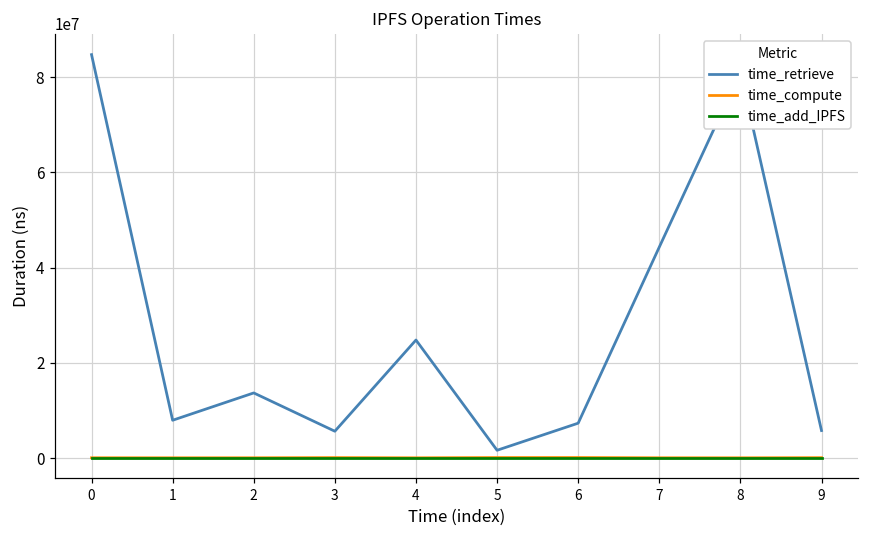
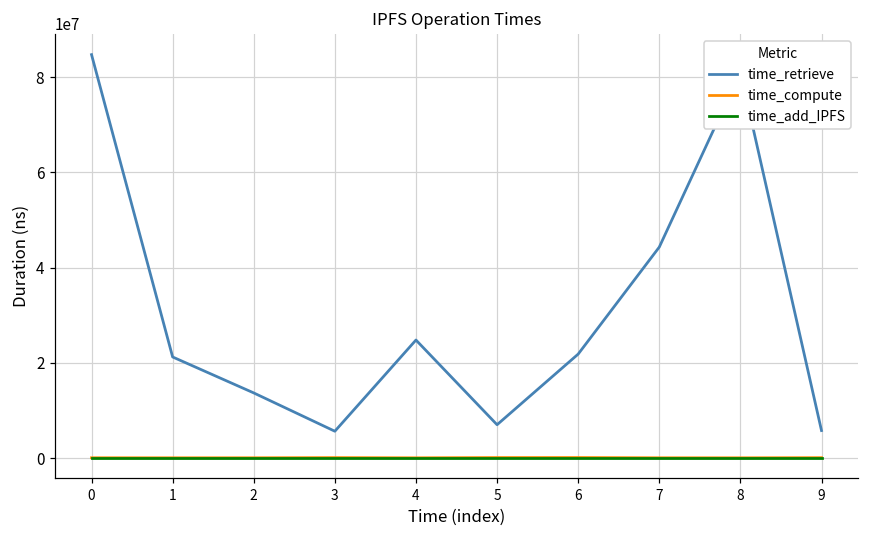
  {
    "time_retrieve": {
      "0": 85000000,
-     "1": 8000000,
+     "1": 21000000,
      "2": 14000000,
      "3": 6000000,
      "4": 25000000,
-     "5": 2000000,
-     "6": 7000000,
+     "5": 7000000,
+     "6": 22000000,
      "7": 44000000,
      "9": 6000000
    },
    "time_add_IPFS": {
      "0": 0,
      "1": 0,
      "2": 0,
      "3": 0,
      "4": 0,
      "5": 0,
      "6": 0,
      "7": 0,
      "8": 0,
      "9": 0
    }
  }
